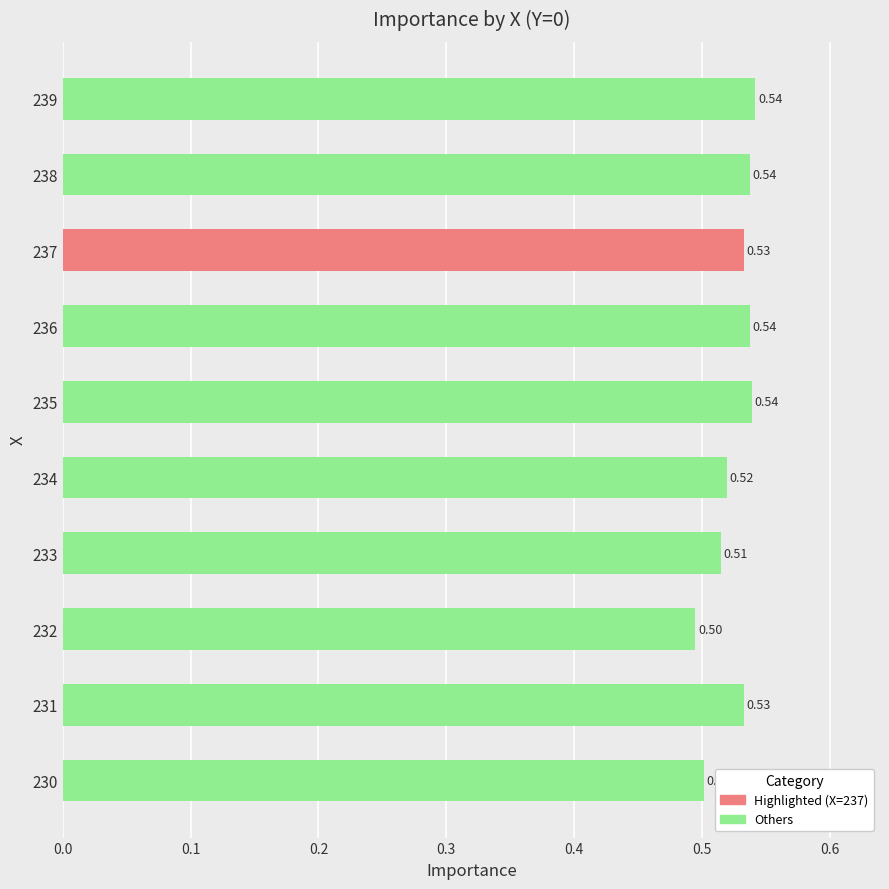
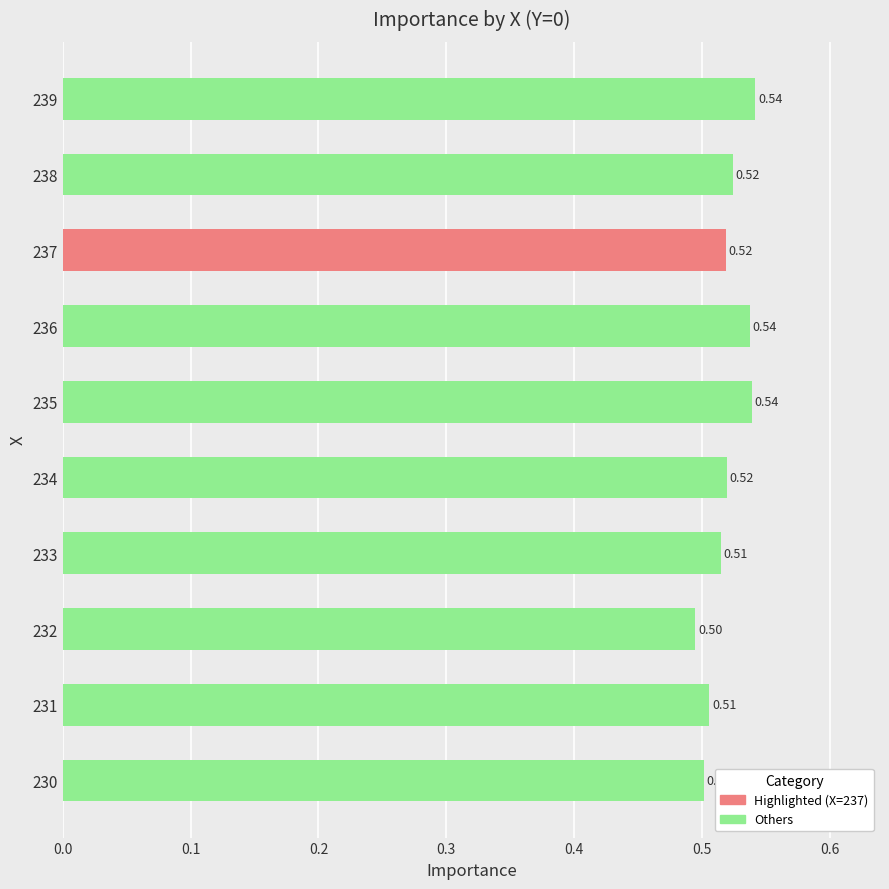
  {
    "Others": {
      "239": 0.54,
-     "238": 0.54,
+     "238": 0.52,
      "236": 0.54,
      "235": 0.54,
      "234": 0.52,
      "233": 0.51,
      "232": 0.50,
-     "231": 0.53
+     "231": 0.51
    },
    "Highlighted (X=237)": {
-     "237": 0.53
+     "237": 0.52
    }
  }
